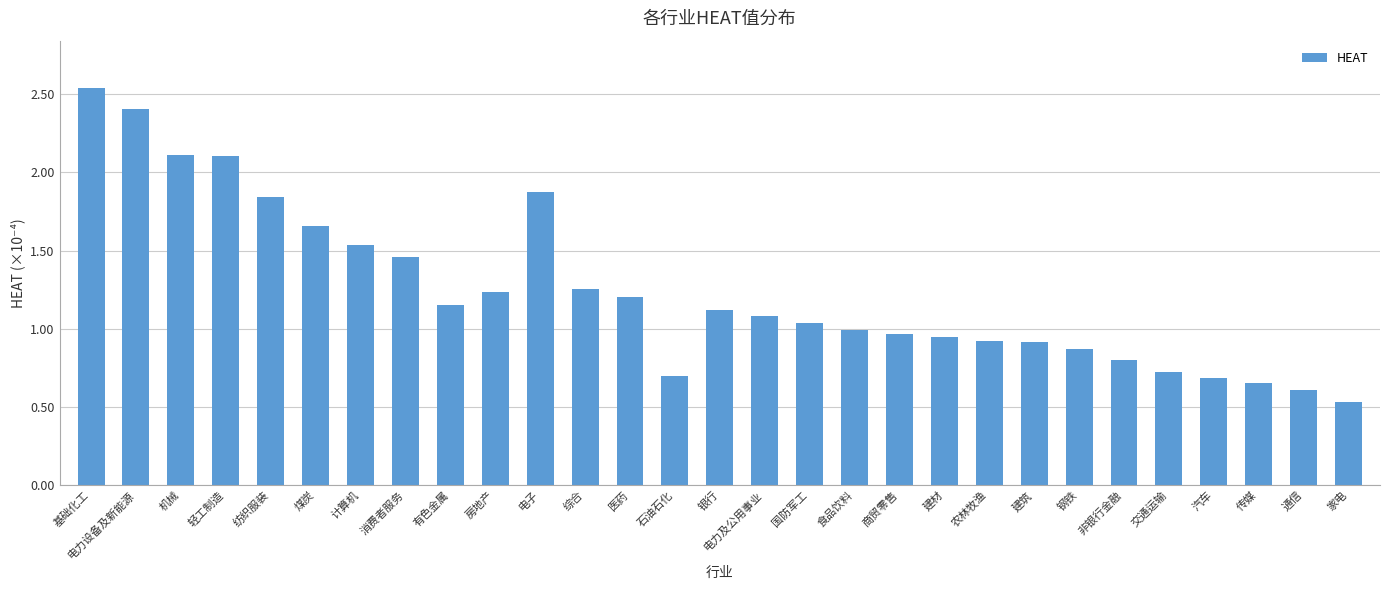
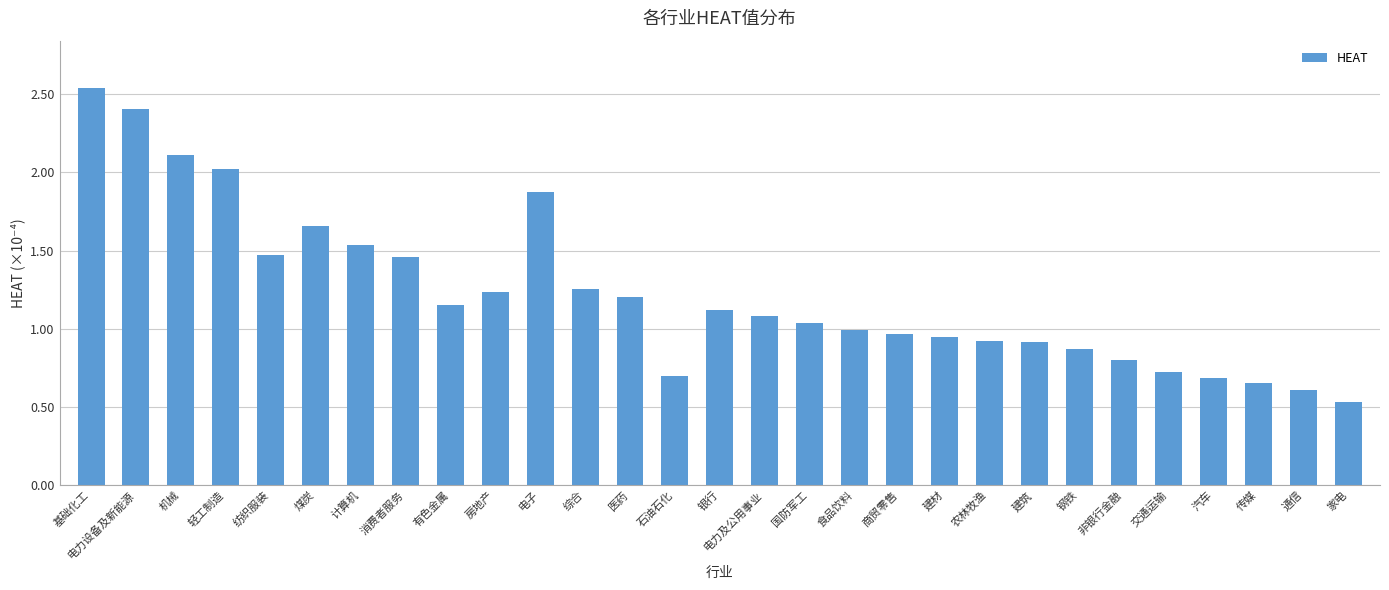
  {
    "基础化工": 2.54,
    "电力设备及新能源": 2.41,
    "机械": 2.11,
-   "轻工制造": 2.11,
-   "纺织服装": 1.84,
+   "轻工制造": 2.02,
+   "纺织服装": 1.47,
    "煤炭": 1.65,
    "计算机": 1.53,
    "消费者服务": 1.46,
    "有色金属": 1.15,
    "房地产": 1.24,
    "电子": 1.87,
    "综合": 1.25,
    "医药": 1.20,
    "石油石化": 0.70,
    "银行": 1.12,
    "电力及公用事业": 1.08,
    "国防军工": 1.04,
    "食品饮料": 0.99,
    "商贸零售": 0.97,
    "建材": 0.95,
    "农林牧渔": 0.92,
    "建筑": 0.91,
    "钢铁": 0.87,
    "非银行金融": 0.80,
    "交通运输": 0.72,
    "汽车": 0.68,
    "传媒": 0.65,
    "通信": 0.61,
    "家电": 0.53
  }
